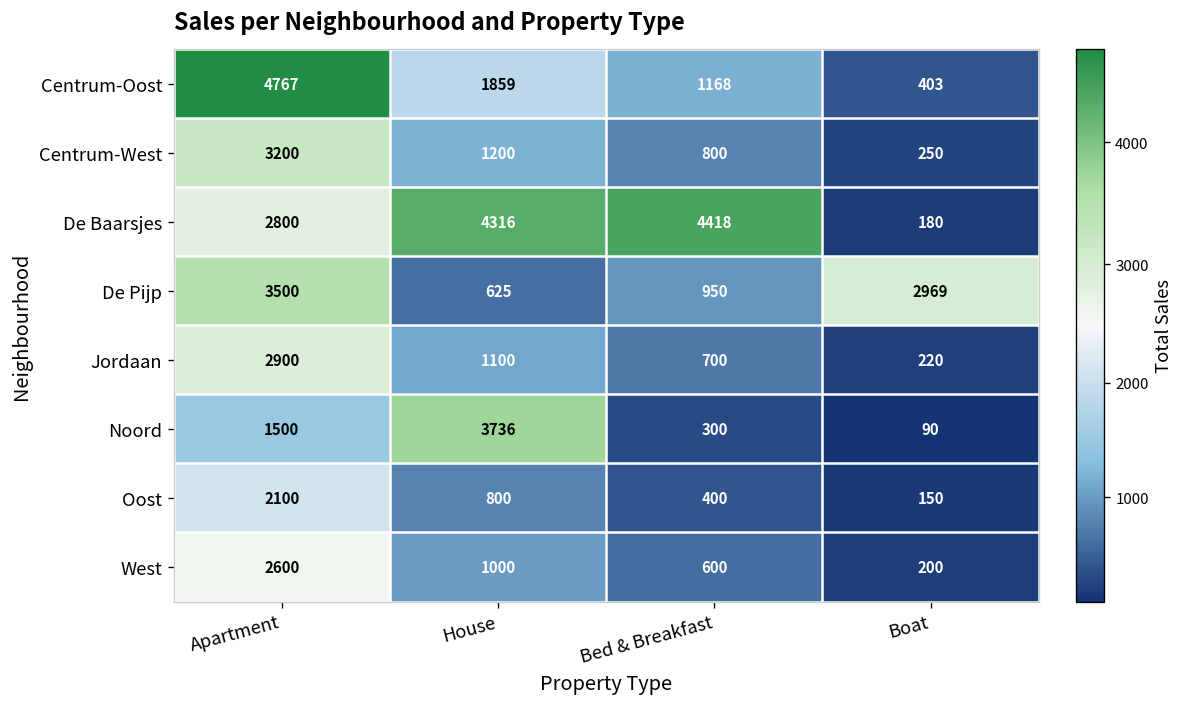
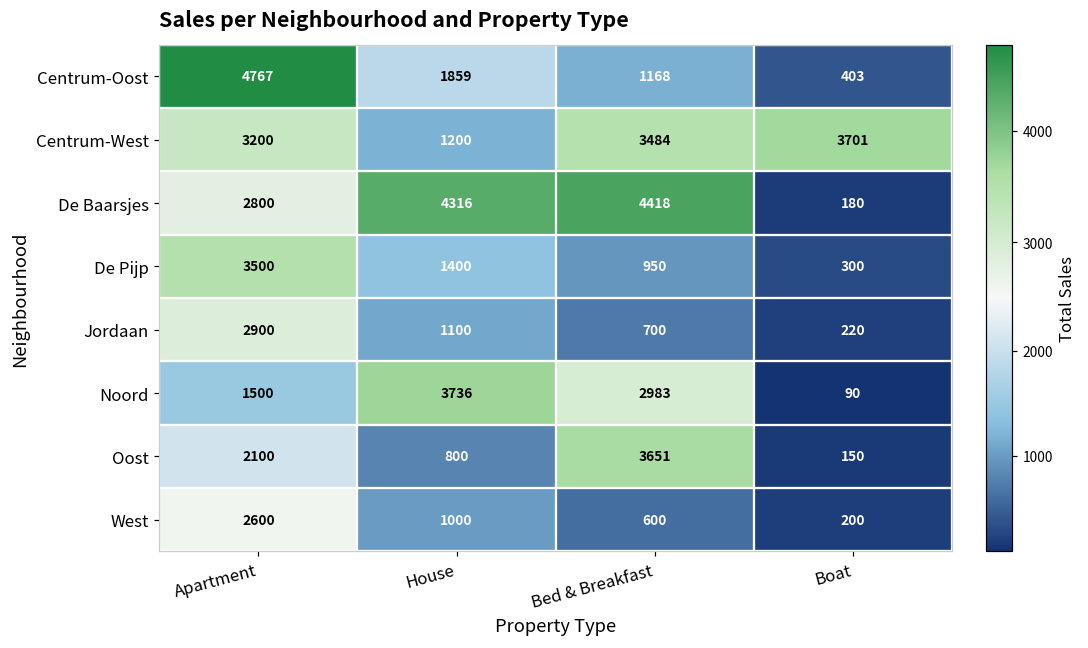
  {
    "Centrum-Oost": {
      "Apartment": 4767,
      "House": 1859,
      "Bed & Breakfast": 1168,
      "Boat": 403
    },
    "Centrum-West": {
      "Apartment": 3200,
      "House": 1200,
-     "Bed & Breakfast": 800,
-     "Boat": 250
+     "Bed & Breakfast": 3484,
+     "Boat": 3701
    },
    "De Baarsjes": {
      "Apartment": 2800,
      "House": 4316,
      "Bed & Breakfast": 4418,
      "Boat": 180
    },
    "De Pijp": {
      "Apartment": 3500,
-     "House": 625,
+     "House": 1400,
      "Bed & Breakfast": 950,
-     "Boat": 2969
+     "Boat": 300
    },
    "Jordaan": {
      "Apartment": 2900,
      "House": 1100,
      "Bed & Breakfast": 700,
      "Boat": 220
    },
    "Noord": {
      "Apartment": 1500,
      "House": 3736,
-     "Bed & Breakfast": 300,
+     "Bed & Breakfast": 2983,
      "Boat": 90
    },
    "Oost": {
      "Apartment": 2100,
      "House": 800,
-     "Bed & Breakfast": 400,
+     "Bed & Breakfast": 3651,
      "Boat": 150
    },
    "West": {
      "Apartment": 2600,
      "House": 1000,
      "Bed & Breakfast": 600,
      "Boat": 200
    }
  }
